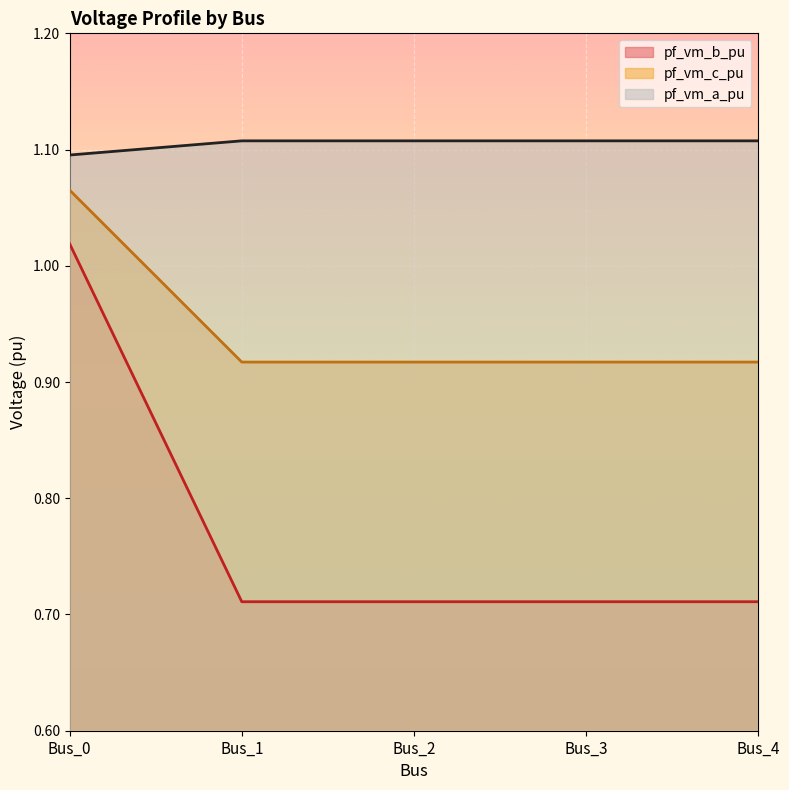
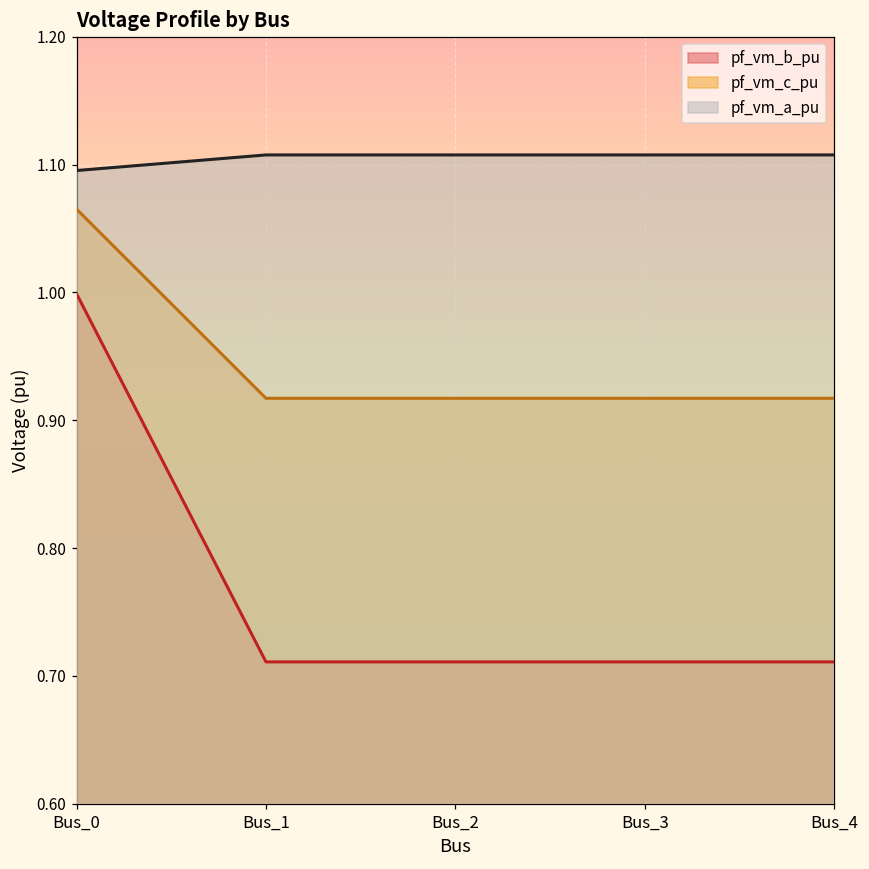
  {
    "pf_vm_b_pu": {
-     "Bus_0": 1.019,
+     "Bus_0": 0.999,
      "Bus_1": 0.711,
      "Bus_2": 0.711,
      "Bus_3": 0.711,
      "Bus_4": 0.711
    },
    "pf_vm_c_pu": {
      "Bus_0": 1.065,
      "Bus_1": 0.917,
      "Bus_2": 0.917,
      "Bus_3": 0.917,
      "Bus_4": 0.917
    },
    "pf_vm_a_pu": {
      "Bus_0": 1.095,
      "Bus_1": 1.107,
      "Bus_2": 1.107,
      "Bus_3": 1.107,
      "Bus_4": 1.107
    }
  }
